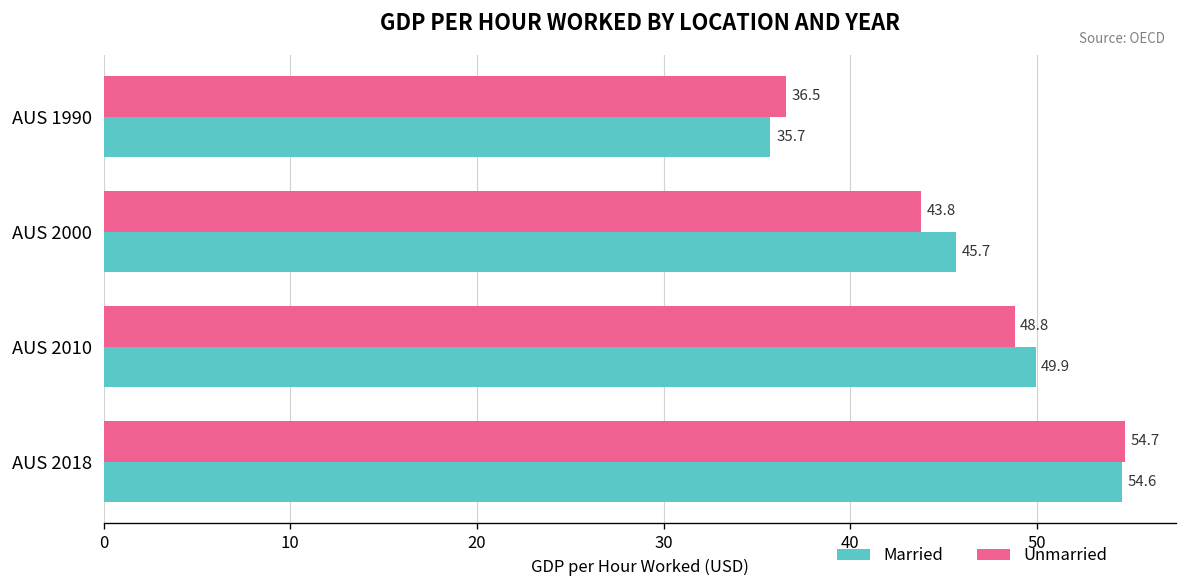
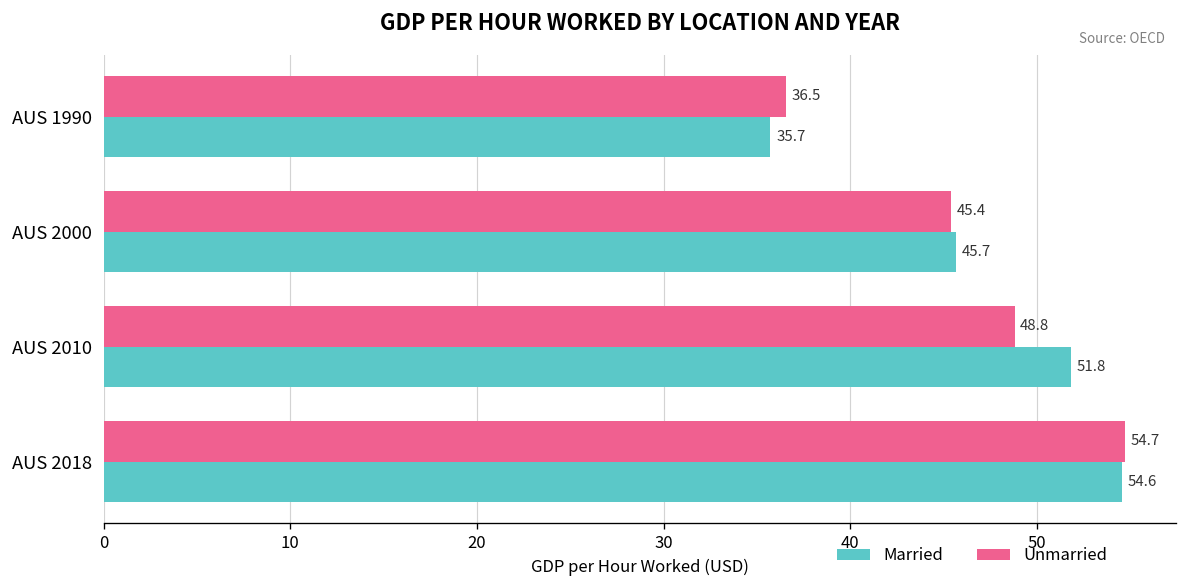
  {
    "Married": {
      "AUS 1990": 35.7,
      "AUS 2000": 45.7,
-     "AUS 2010": 49.9,
+     "AUS 2010": 51.8,
      "AUS 2018": 54.6
    },
    "Unmarried": {
      "AUS 1990": 36.5,
-     "AUS 2000": 43.8,
+     "AUS 2000": 45.4,
      "AUS 2010": 48.8,
      "AUS 2018": 54.7
    }
  }
